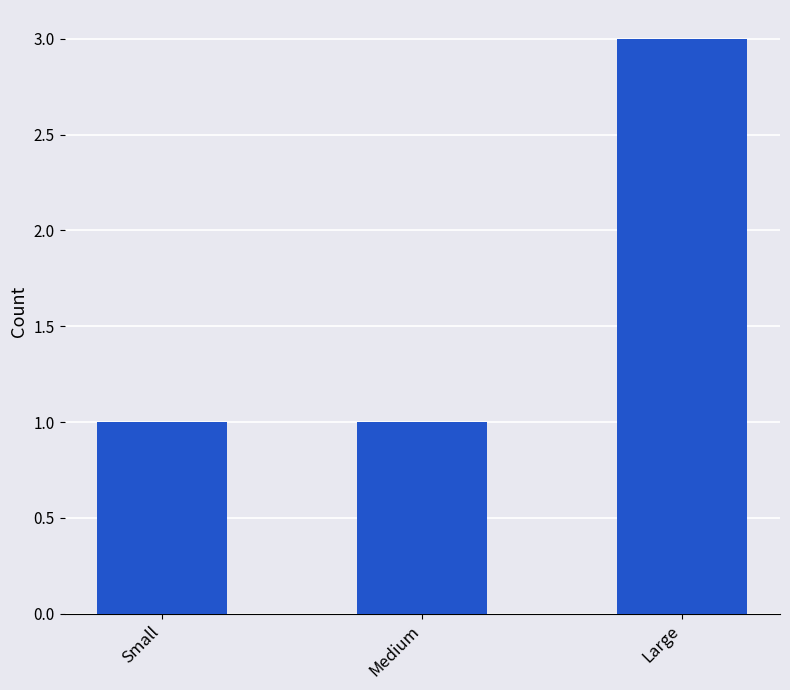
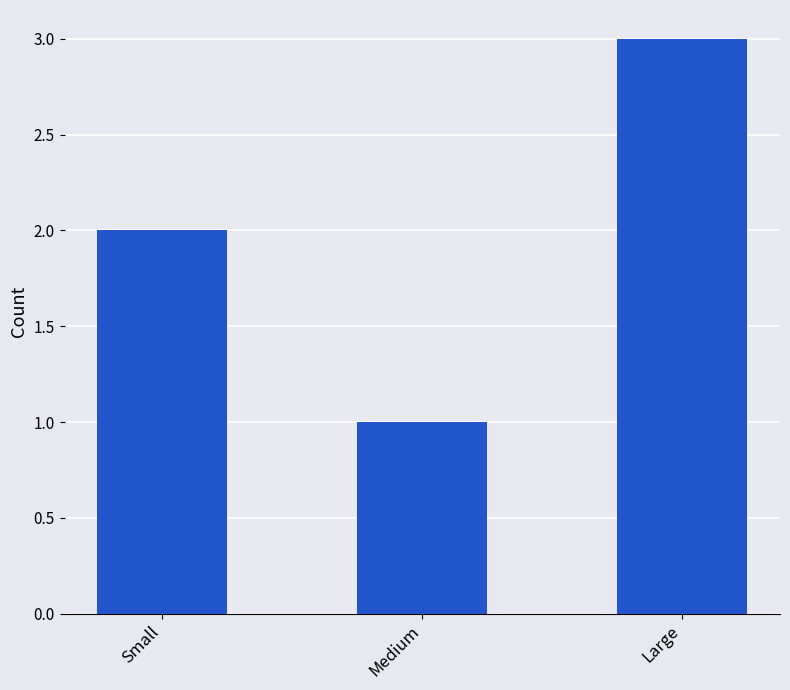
  {
-   "Small": 1,
+   "Small": 2,
    "Medium": 1,
    "Large": 3
  }
